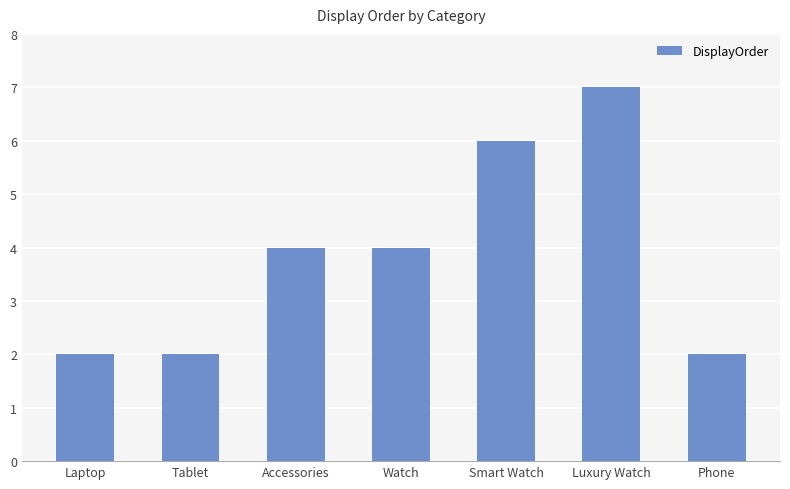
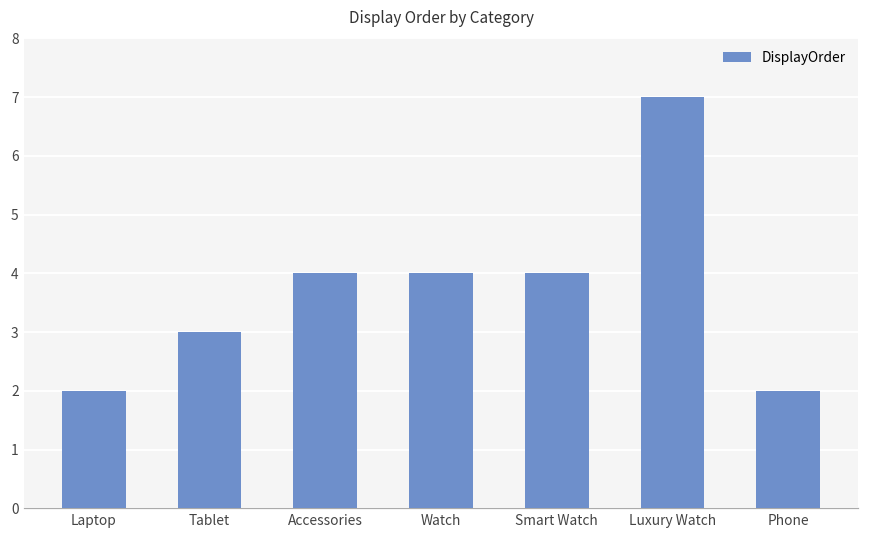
  {
    "Laptop": 2,
-   "Tablet": 2,
+   "Tablet": 3,
    "Accessories": 4,
    "Watch": 4,
-   "Smart Watch": 6,
+   "Smart Watch": 4,
    "Luxury Watch": 7,
    "Phone": 2
  }
